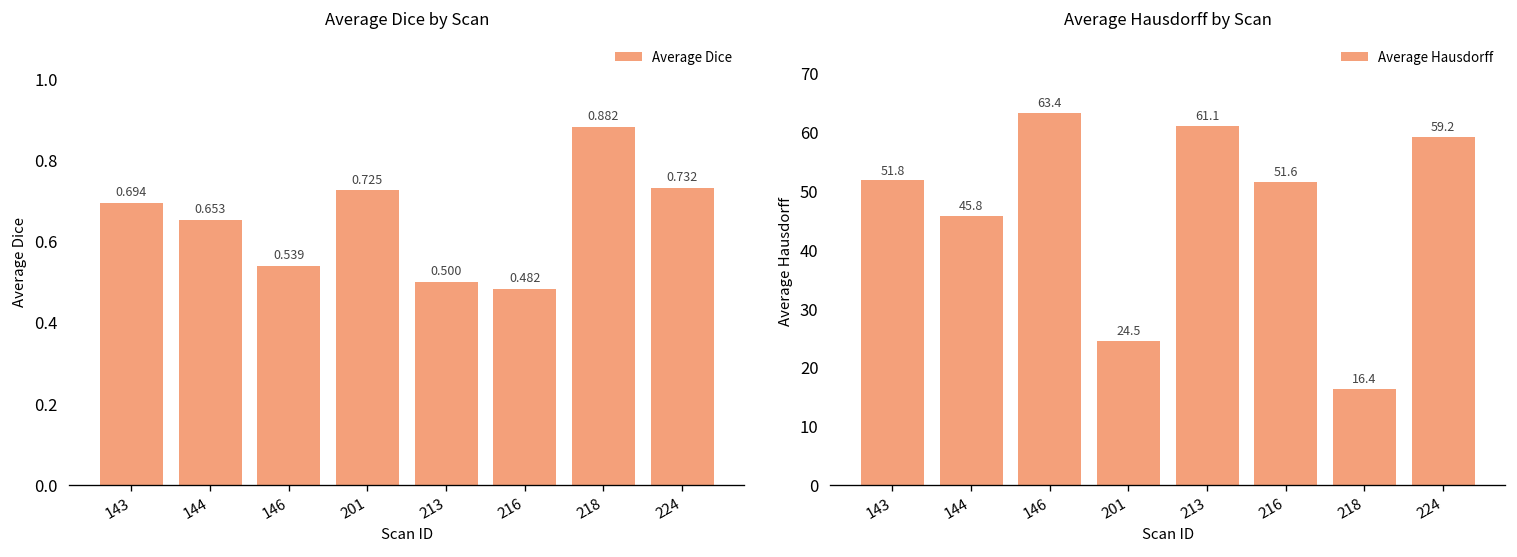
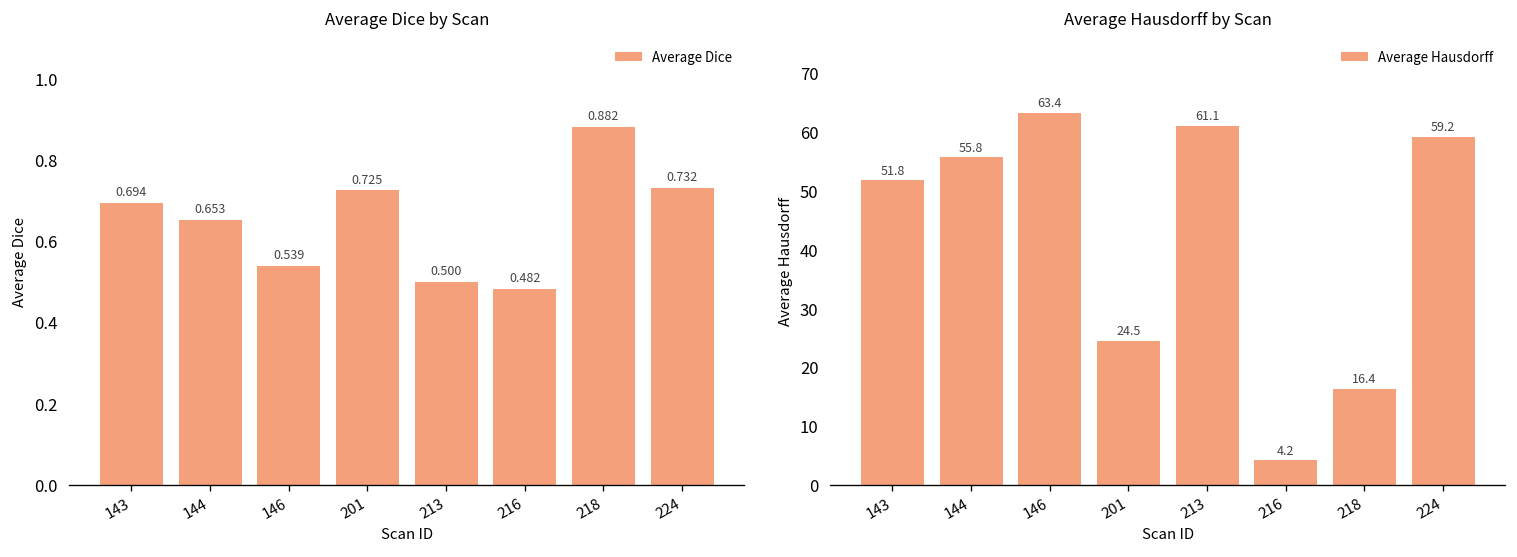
  {
    "Average Dice by Scan": {
      "143": 0.694,
      "144": 0.653,
      "146": 0.539,
      "201": 0.725,
      "213": 0.500,
      "216": 0.482,
      "218": 0.882,
      "224": 0.732
    },
    "Average Hausdorff by Scan": {
      "143": 51.8,
-     "144": 45.8,
+     "144": 55.8,
      "146": 63.4,
      "201": 24.5,
      "213": 61.1,
-     "216": 51.6,
+     "216": 4.2,
      "218": 16.4,
      "224": 59.2
    }
  }
